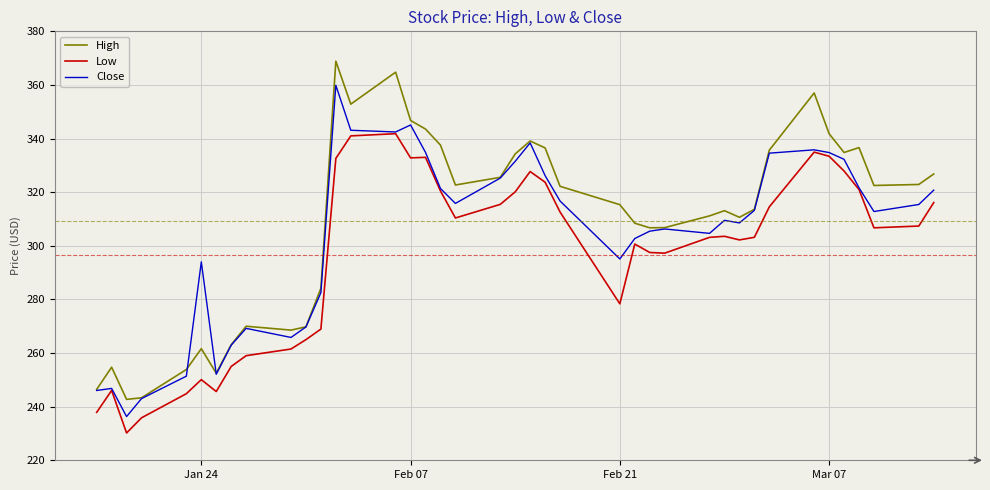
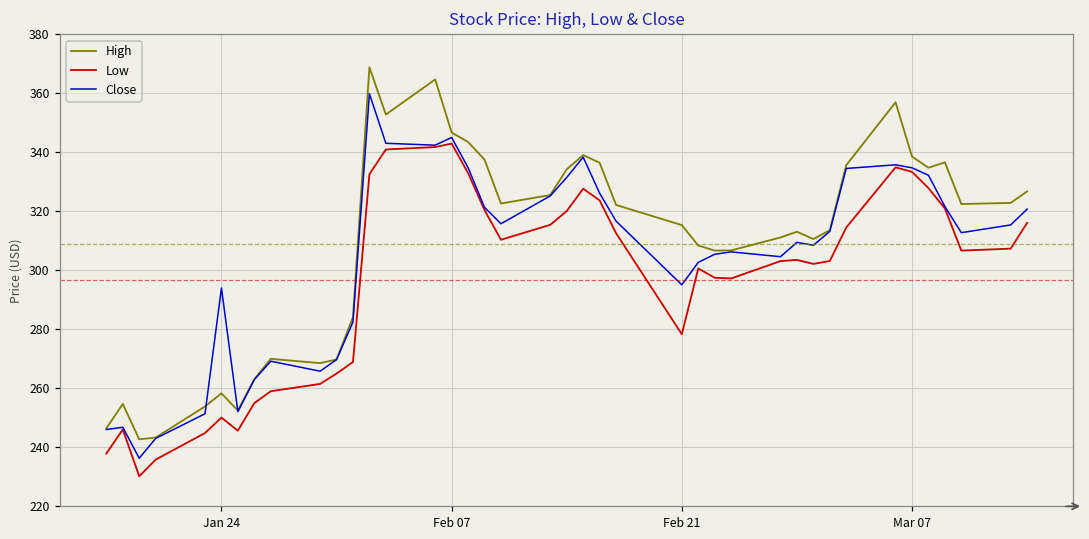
  {
    "High": {
-     "Jan 24": 262,
+     "Jan 24": 258,
      "Feb 07": 347,
      "Feb 21": 315,
-     "Mar 07": 342
+     "Mar 07": 339
    },
    "Low": {
      "Jan 24": 250,
-     "Feb 07": 333,
+     "Feb 07": 343,
      "Feb 21": 278,
      "Mar 07": 333
    },
    "Close": {
      "Jan 24": 294,
      "Feb 07": 345,
      "Feb 21": 295,
      "Mar 07": 335
    }
  }
